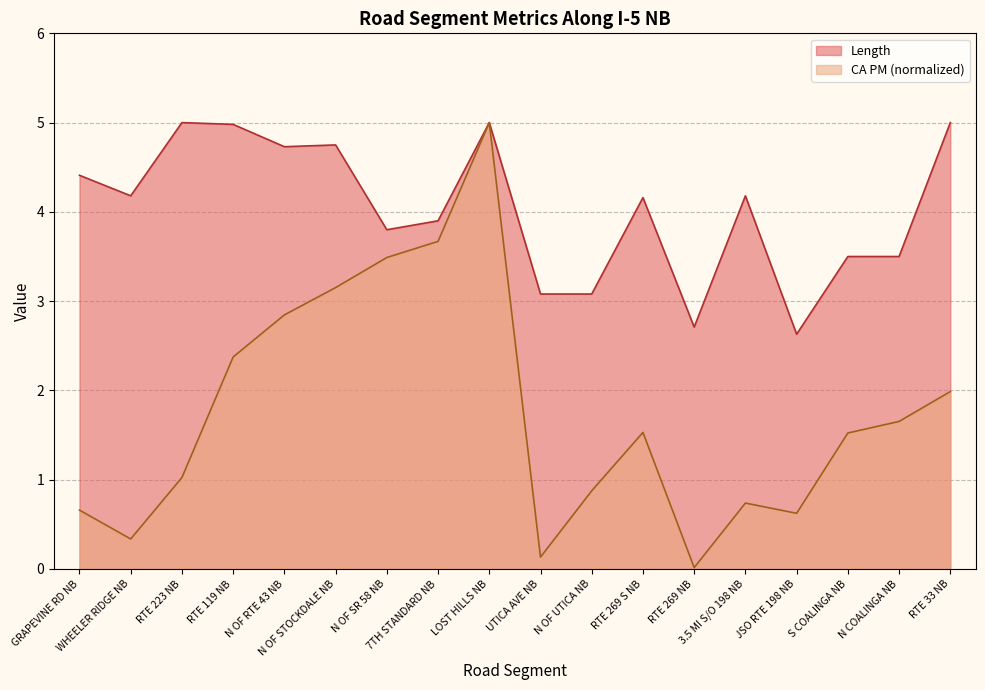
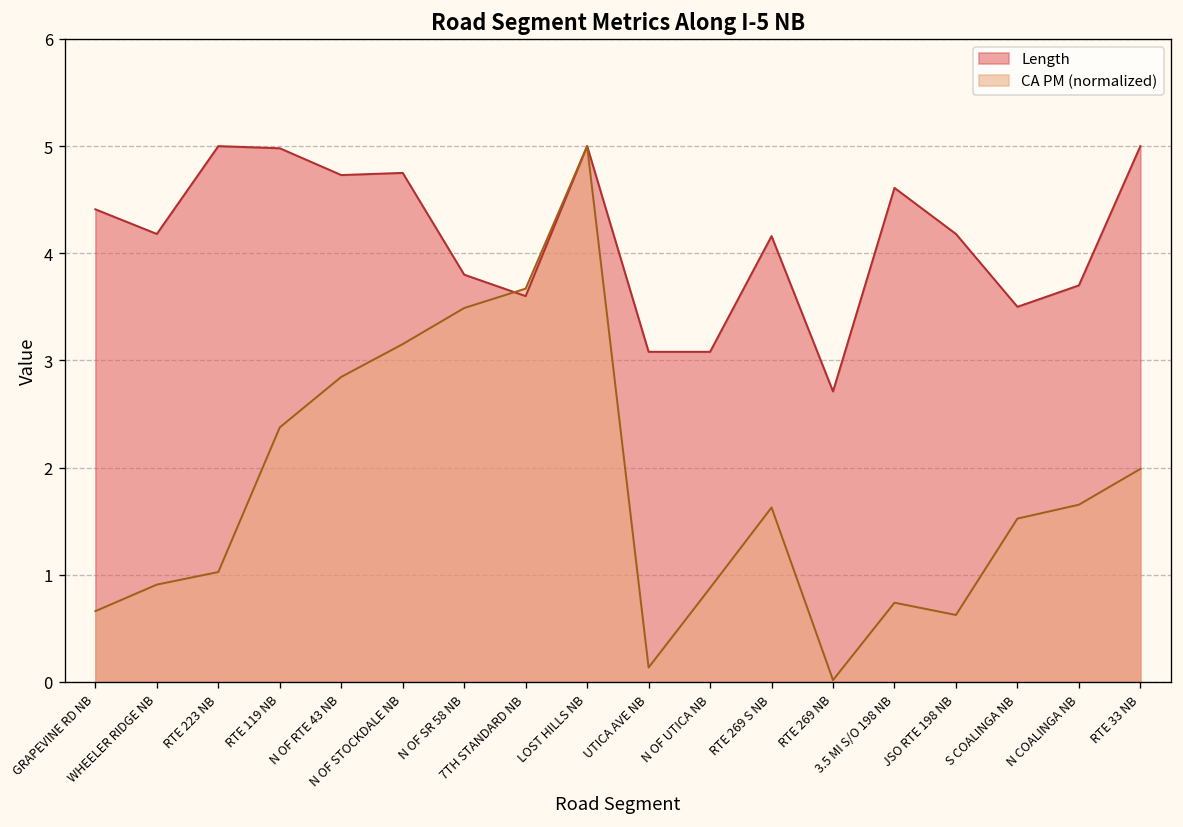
  {
    "Length": {
      "GRAPEVINE RD NB": 4.4,
      "WHEELER RIDGE NB": 4.2,
      "RTE 223 NB": 5.0,
      "RTE 119 NB": 5.0,
      "N OF RTE 43 NB": 4.7,
      "N OF STOCKDALE NB": 4.8,
      "N OF SR 58 NB": 3.8,
-     "7TH STANDARD NB": 3.9,
+     "7TH STANDARD NB": 3.6,
      "UTICA AVE NB": 3.1,
      "N OF UTICA NB": 3.1,
      "RTE 269 S NB": 4.2,
      "RTE 269 NB": 2.7,
-     "3.5 MI S/O 198 NB": 4.2,
-     "JSO RTE 198 NB": 2.6,
+     "3.5 MI S/O 198 NB": 4.6,
+     "JSO RTE 198 NB": 4.2,
      "S COALINGA NB": 3.5,
-     "N COALINGA NB": 3.5,
+     "N COALINGA NB": 3.7,
      "RTE 33 NB": 5.0
    },
    "CA PM (normalized)": {
      "GRAPEVINE RD NB": 0.7,
-     "WHEELER RIDGE NB": 0.3,
+     "WHEELER RIDGE NB": 0.9,
      "RTE 223 NB": 1.0,
      "RTE 119 NB": 2.4,
      "N OF RTE 43 NB": 2.8,
      "N OF STOCKDALE NB": 3.2,
      "N OF SR 58 NB": 3.5,
      "7TH STANDARD NB": 3.7,
      "UTICA AVE NB": 0.1,
      "N OF UTICA NB": 0.9,
-     "RTE 269 S NB": 1.5,
+     "RTE 269 S NB": 1.6,
      "RTE 269 NB": 0.0,
      "3.5 MI S/O 198 NB": 0.7,
      "JSO RTE 198 NB": 0.6,
      "S COALINGA NB": 1.5,
      "N COALINGA NB": 1.7,
      "RTE 33 NB": 2.0
    }
  }
